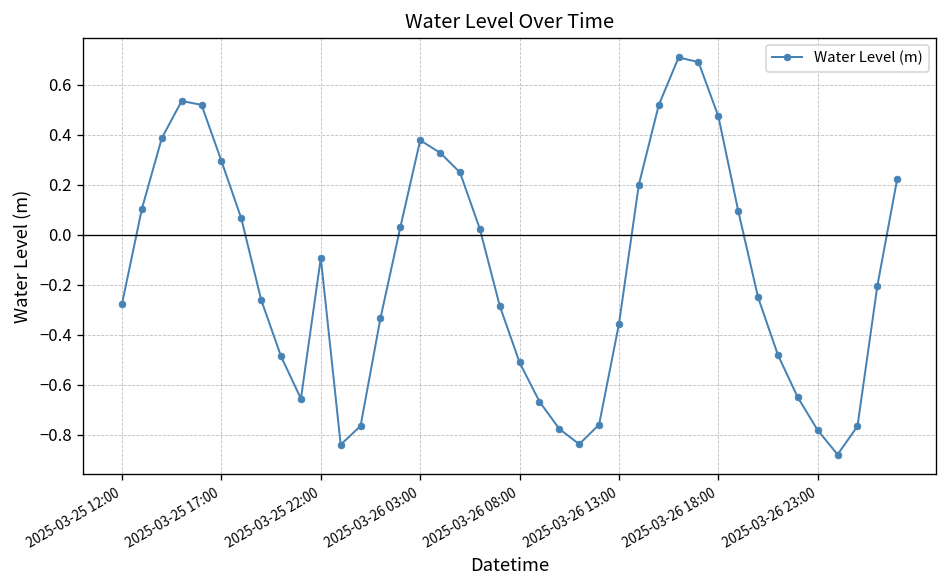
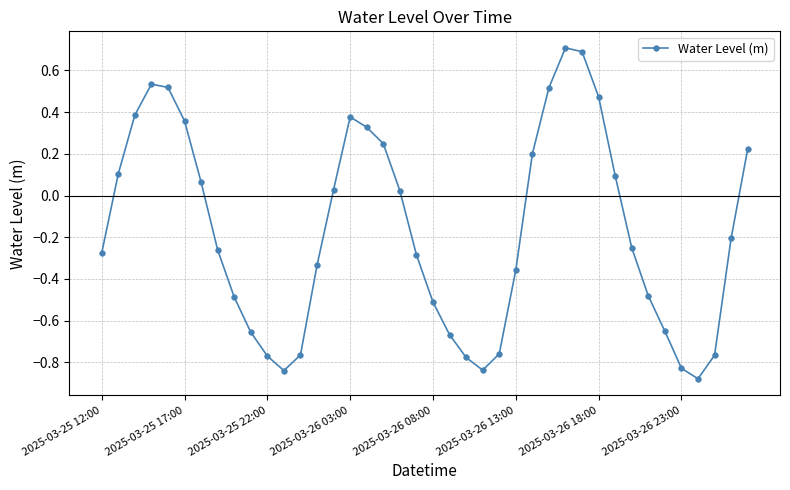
  {
    "2025-03-25 12:00": -0.28,
-   "2025-03-25 17:00": 0.29,
-   "2025-03-25 22:00": -0.09,
+   "2025-03-25 17:00": 0.36,
+   "2025-03-25 22:00": -0.77,
    "2025-03-26 03:00": 0.38,
    "2025-03-26 08:00": -0.51,
    "2025-03-26 13:00": -0.36,
    "2025-03-26 18:00": 0.47,
-   "2025-03-26 23:00": -0.78
+   "2025-03-26 23:00": -0.83
  }
